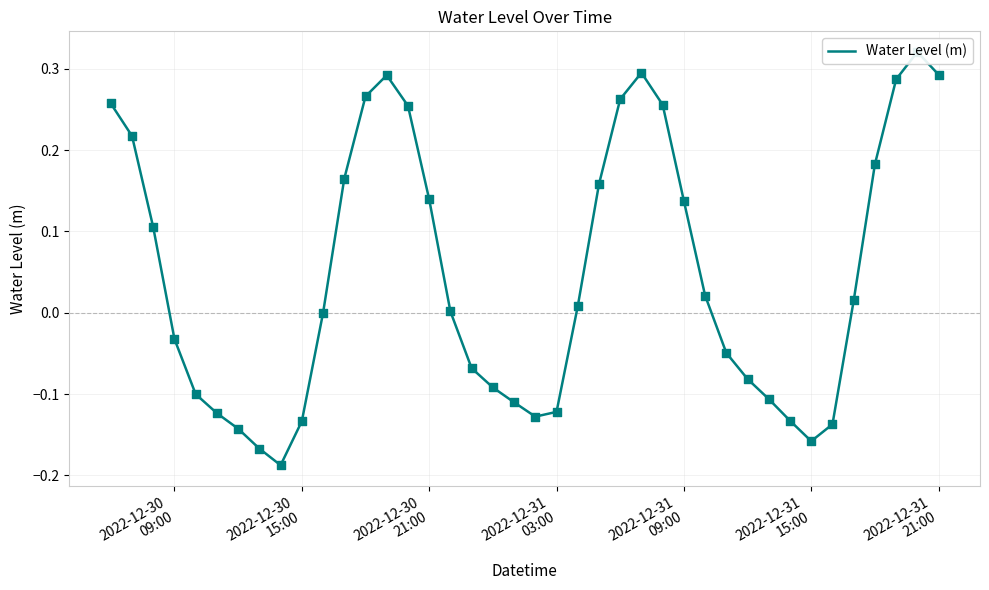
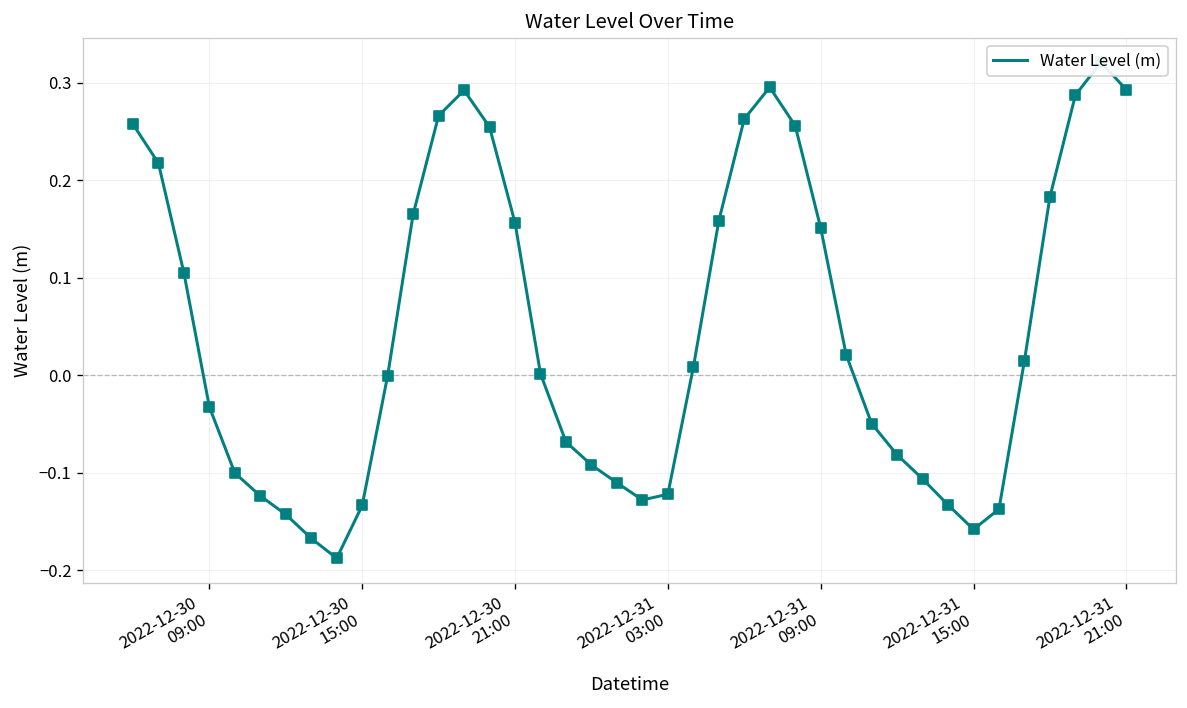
  {
    "2022-12-30 09:00": -0.03,
    "2022-12-30 15:00": -0.13,
-   "2022-12-30 21:00": 0.14,
+   "2022-12-30 21:00": 0.16,
    "2022-12-31 03:00": -0.12,
-   "2022-12-31 09:00": 0.14,
+   "2022-12-31 09:00": 0.15,
    "2022-12-31 15:00": -0.16,
    "2022-12-31 21:00": 0.29
  }
